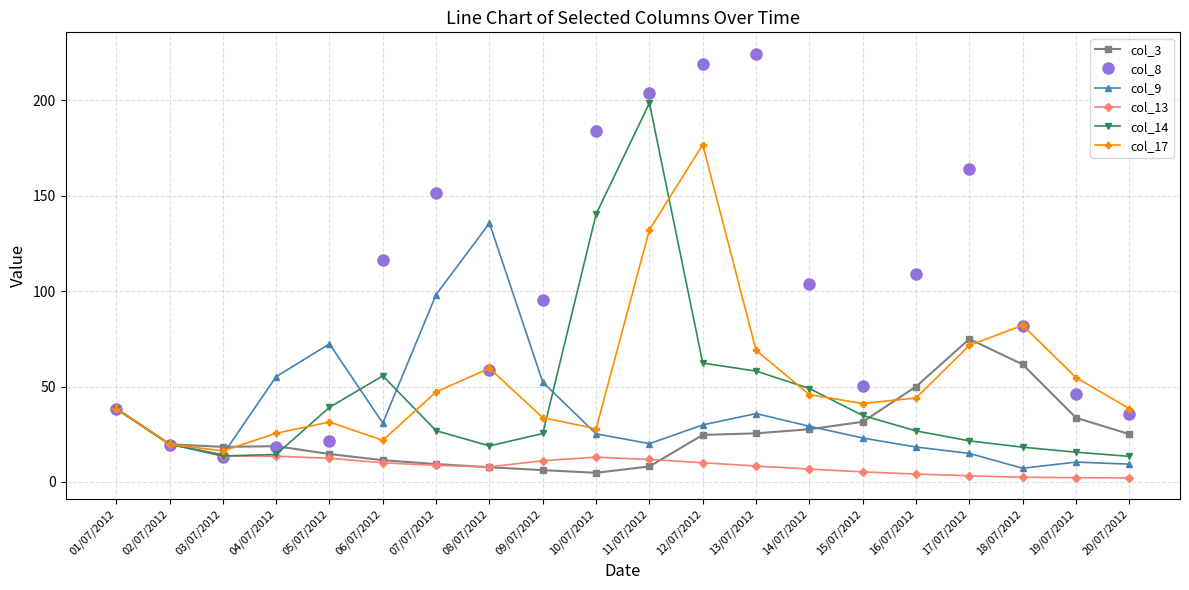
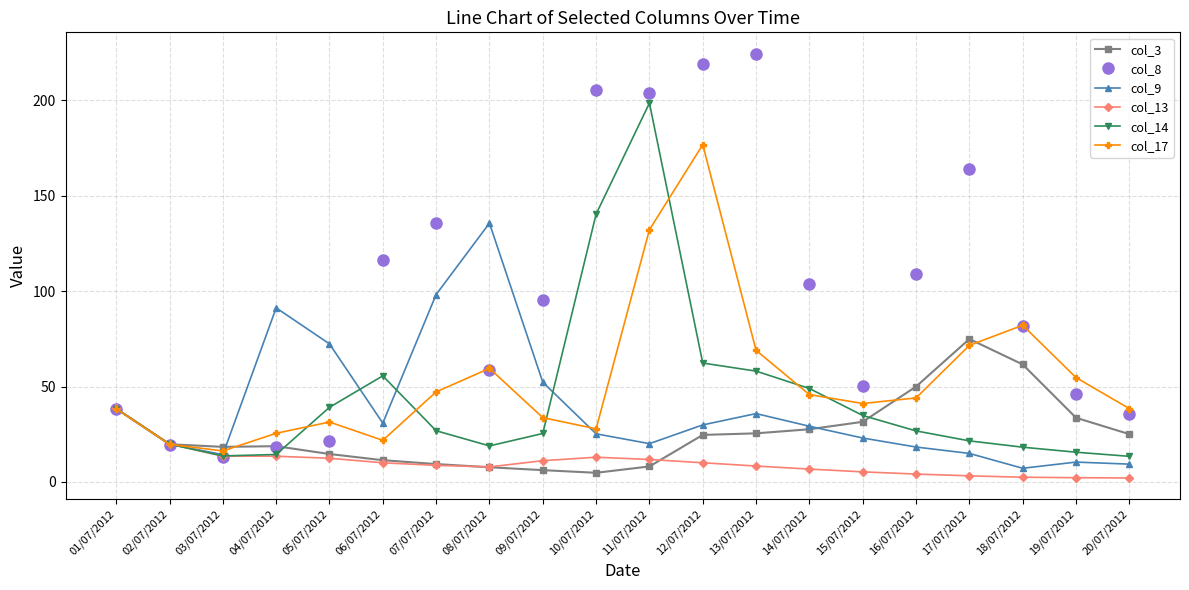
  {
    "col_3": {
      "03/07/2012": 18,
      "05/07/2012": 15,
      "06/07/2012": 11,
      "09/07/2012": 6,
      "10/07/2012": 5,
      "11/07/2012": 8,
      "12/07/2012": 25,
      "13/07/2012": 25,
      "14/07/2012": 28,
      "15/07/2012": 31,
      "16/07/2012": 50,
      "17/07/2012": 75,
      "18/07/2012": 62,
      "19/07/2012": 34,
      "20/07/2012": 25
    },
    "col_8": {
      "05/07/2012": 21,
      "06/07/2012": 116,
-     "07/07/2012": 151,
+     "07/07/2012": 136,
      "09/07/2012": 95,
-     "10/07/2012": 184,
+     "10/07/2012": 205,
      "11/07/2012": 204,
      "12/07/2012": 219,
      "13/07/2012": 225,
      "14/07/2012": 104,
      "15/07/2012": 50,
      "16/07/2012": 109,
      "17/07/2012": 164,
      "19/07/2012": 46,
      "20/07/2012": 35
    },
    "col_9": {
-     "04/07/2012": 55,
+     "04/07/2012": 91,
      "05/07/2012": 72,
      "06/07/2012": 31,
      "07/07/2012": 98,
      "08/07/2012": 136,
      "09/07/2012": 52,
      "10/07/2012": 25,
      "11/07/2012": 20,
      "12/07/2012": 30,
      "13/07/2012": 36,
      "14/07/2012": 29,
      "15/07/2012": 23,
      "16/07/2012": 18,
      "17/07/2012": 15,
      "18/07/2012": 7,
      "19/07/2012": 10,
      "20/07/2012": 9
    },
    "col_13": {
      "05/07/2012": 12,
      "06/07/2012": 10,
      "09/07/2012": 11,
      "10/07/2012": 13,
      "11/07/2012": 12,
      "12/07/2012": 10,
      "13/07/2012": 8,
      "14/07/2012": 7,
      "15/07/2012": 5,
      "16/07/2012": 4,
      "17/07/2012": 3,
      "18/07/2012": 2,
      "19/07/2012": 2,
      "20/07/2012": 2
    },
    "col_14": {
      "05/07/2012": 39,
      "06/07/2012": 56,
      "07/07/2012": 27,
      "08/07/2012": 19,
      "09/07/2012": 25,
      "10/07/2012": 140,
      "11/07/2012": 199,
      "12/07/2012": 62,
      "13/07/2012": 58,
      "14/07/2012": 49,
      "15/07/2012": 35,
      "16/07/2012": 27,
      "17/07/2012": 21,
      "18/07/2012": 18,
      "19/07/2012": 16,
      "20/07/2012": 13
    },
    "col_17": {
      "03/07/2012": 16,
      "04/07/2012": 25,
      "05/07/2012": 31,
      "06/07/2012": 22,
      "07/07/2012": 47,
      "09/07/2012": 34,
      "10/07/2012": 28,
      "11/07/2012": 132,
      "12/07/2012": 177,
      "13/07/2012": 69,
      "14/07/2012": 46,
      "15/07/2012": 41,
      "16/07/2012": 44,
      "17/07/2012": 72,
      "19/07/2012": 55,
      "20/07/2012": 38
    }
  }
